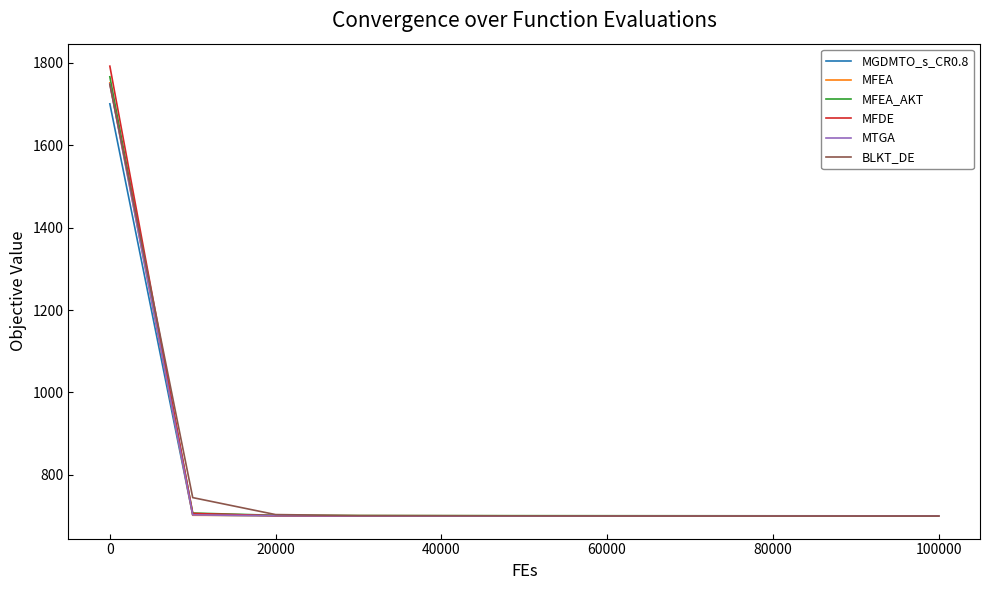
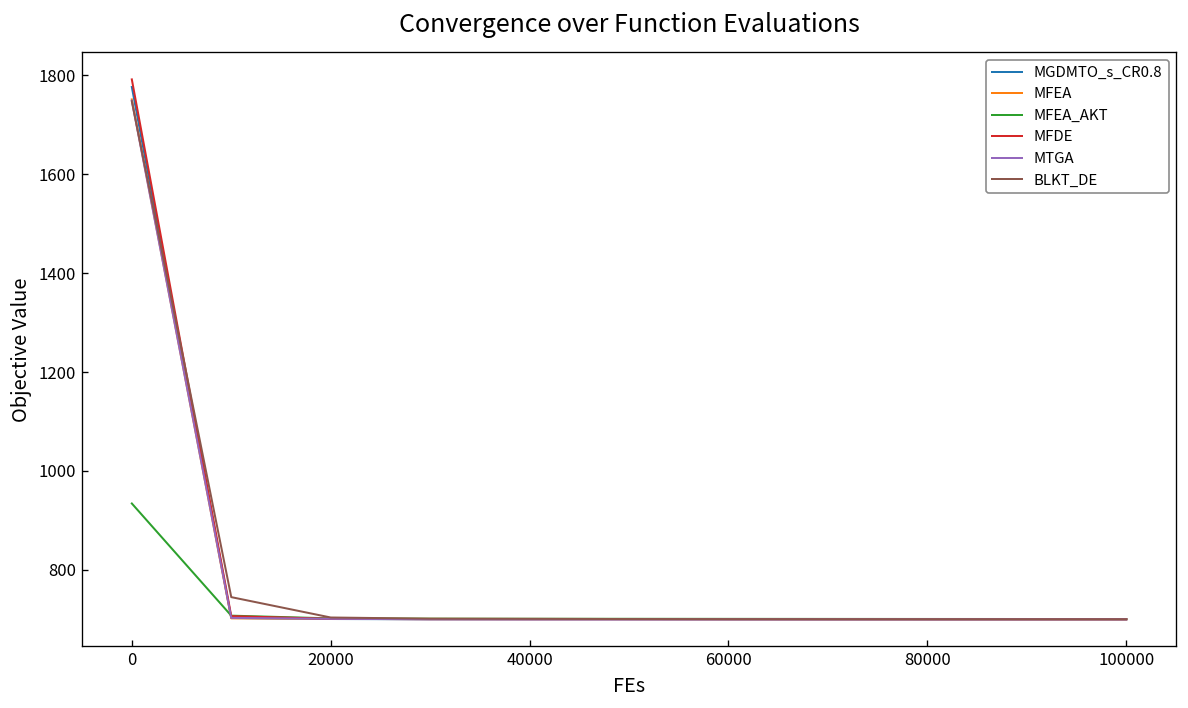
  {
    "MGDMTO_s_CR0.8": {
-     "0": 1700
+     "0": 1780
    },
    "MFEA_AKT": {
-     "0": 1770
+     "0": 930
    },
    "MFDE": {
      "0": 1790
    }
  }
